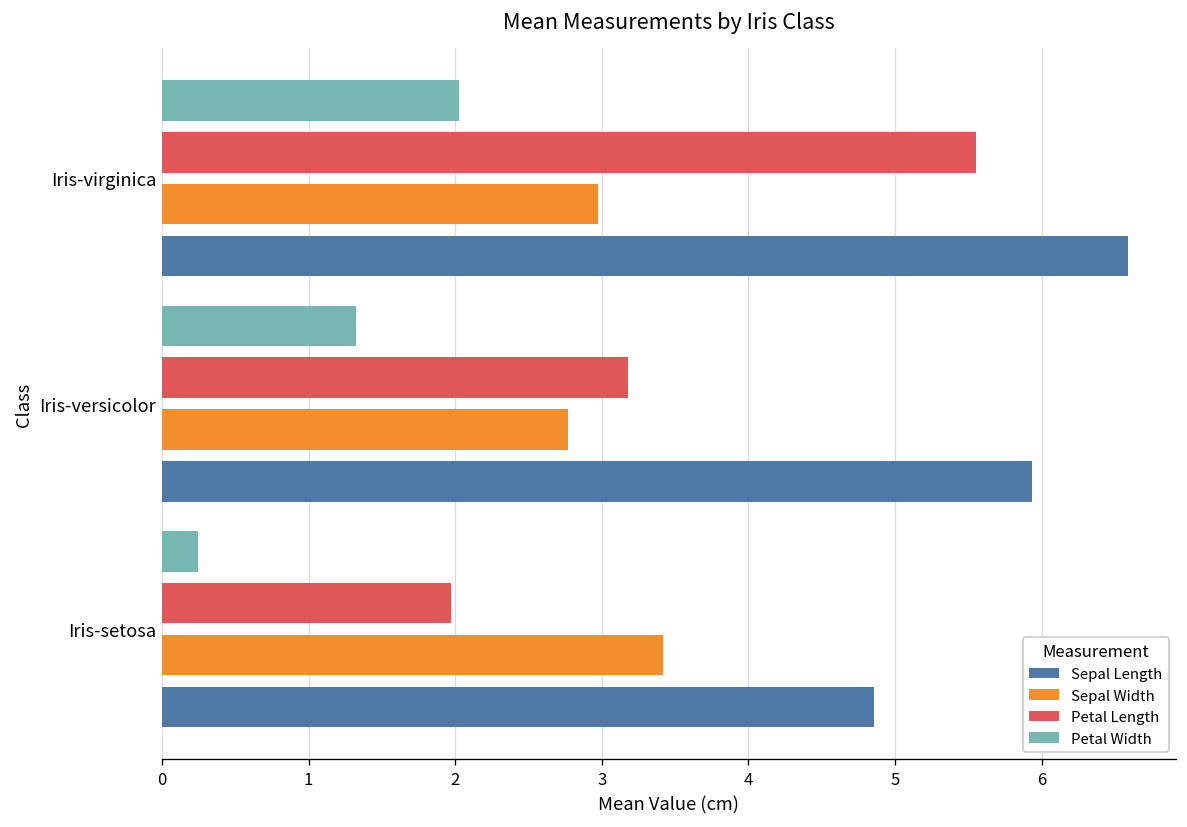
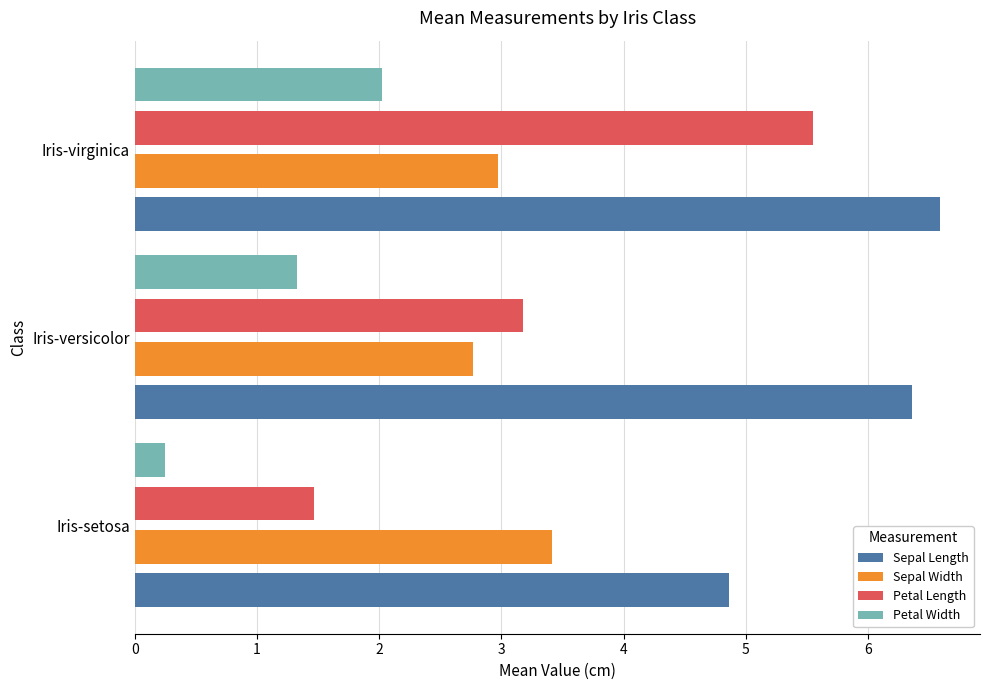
  {
    "Sepal Length": {
      "Iris-virginica": 6.59,
-     "Iris-versicolor": 5.94,
+     "Iris-versicolor": 6.36,
      "Iris-setosa": 4.86
    },
    "Sepal Width": {
      "Iris-virginica": 2.97,
      "Iris-versicolor": 2.77,
      "Iris-setosa": 3.42
    },
    "Petal Length": {
      "Iris-virginica": 5.55,
      "Iris-versicolor": 3.18,
-     "Iris-setosa": 1.97
+     "Iris-setosa": 1.46
    },
    "Petal Width": {
      "Iris-virginica": 2.03,
      "Iris-versicolor": 1.33,
      "Iris-setosa": 0.24
    }
  }
